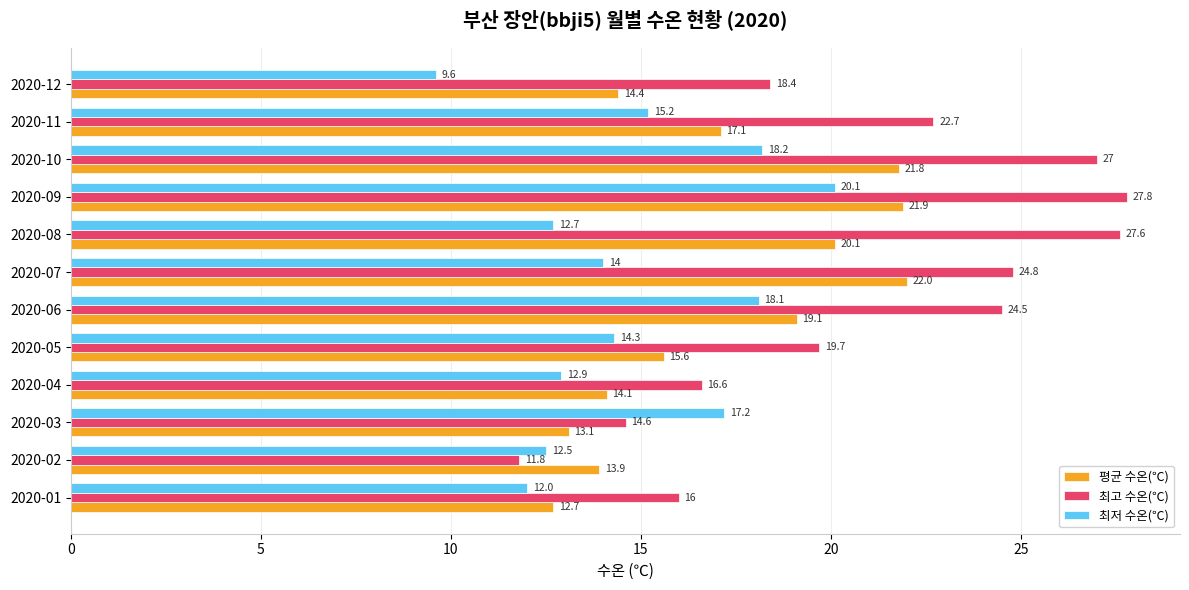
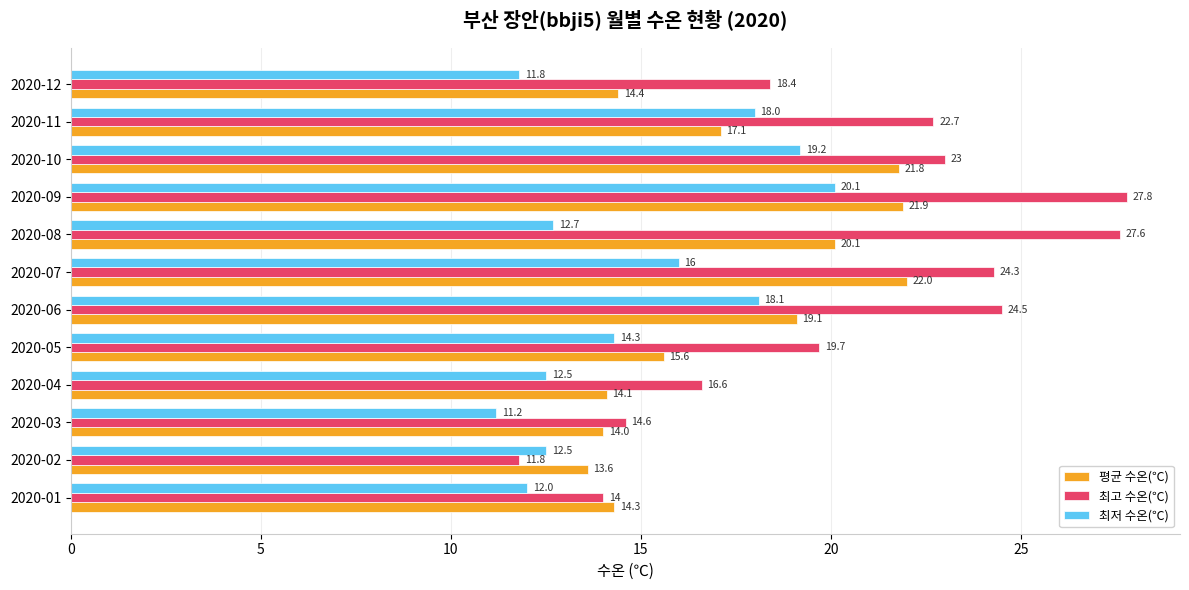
  {
    "평균 수온(℃)": {
      "2020-12": 14.4,
      "2020-11": 17.1,
      "2020-10": 21.8,
      "2020-09": 21.9,
      "2020-08": 20.1,
      "2020-07": 22.0,
      "2020-06": 19.1,
      "2020-05": 15.6,
      "2020-04": 14.1,
-     "2020-03": 13.1,
-     "2020-02": 13.9,
-     "2020-01": 12.7
+     "2020-03": 14.0,
+     "2020-02": 13.6,
+     "2020-01": 14.3
    },
    "최고 수온(℃)": {
      "2020-12": 18.4,
      "2020-11": 22.7,
-     "2020-10": 27,
+     "2020-10": 23,
      "2020-09": 27.8,
      "2020-08": 27.6,
-     "2020-07": 24.8,
+     "2020-07": 24.3,
      "2020-06": 24.5,
      "2020-05": 19.7,
      "2020-04": 16.6,
      "2020-03": 14.6,
      "2020-02": 11.8,
-     "2020-01": 16
+     "2020-01": 14
    },
    "최저 수온(℃)": {
-     "2020-12": 9.6,
-     "2020-11": 15.2,
-     "2020-10": 18.2,
+     "2020-12": 11.8,
+     "2020-11": 18.0,
+     "2020-10": 19.2,
      "2020-09": 20.1,
      "2020-08": 12.7,
-     "2020-07": 14,
+     "2020-07": 16,
      "2020-06": 18.1,
      "2020-05": 14.3,
-     "2020-04": 12.9,
-     "2020-03": 17.2,
+     "2020-04": 12.5,
+     "2020-03": 11.2,
      "2020-02": 12.5,
      "2020-01": 12.0
    }
  }
